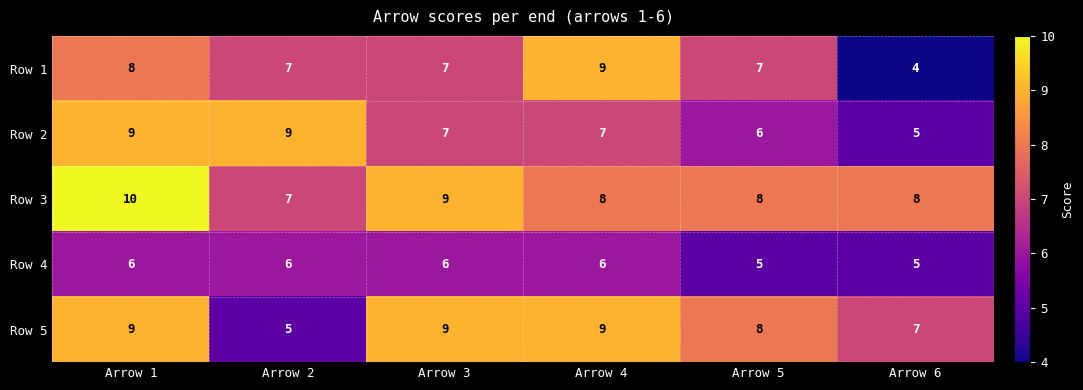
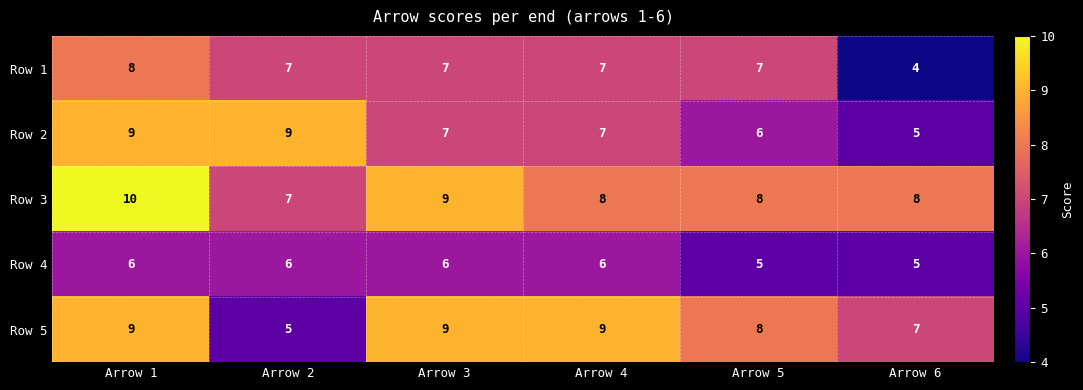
  {
    "Row 1": {
      "Arrow 1": 8,
      "Arrow 2": 7,
      "Arrow 3": 7,
-     "Arrow 4": 9,
+     "Arrow 4": 7,
      "Arrow 5": 7,
      "Arrow 6": 4
    },
    "Row 2": {
      "Arrow 1": 9,
      "Arrow 2": 9,
      "Arrow 3": 7,
      "Arrow 4": 7,
      "Arrow 5": 6,
      "Arrow 6": 5
    },
    "Row 3": {
      "Arrow 1": 10,
      "Arrow 2": 7,
      "Arrow 3": 9,
      "Arrow 4": 8,
      "Arrow 5": 8,
      "Arrow 6": 8
    },
    "Row 4": {
      "Arrow 1": 6,
      "Arrow 2": 6,
      "Arrow 3": 6,
      "Arrow 4": 6,
      "Arrow 5": 5,
      "Arrow 6": 5
    },
    "Row 5": {
      "Arrow 1": 9,
      "Arrow 2": 5,
      "Arrow 3": 9,
      "Arrow 4": 9,
      "Arrow 5": 8,
      "Arrow 6": 7
    }
  }
